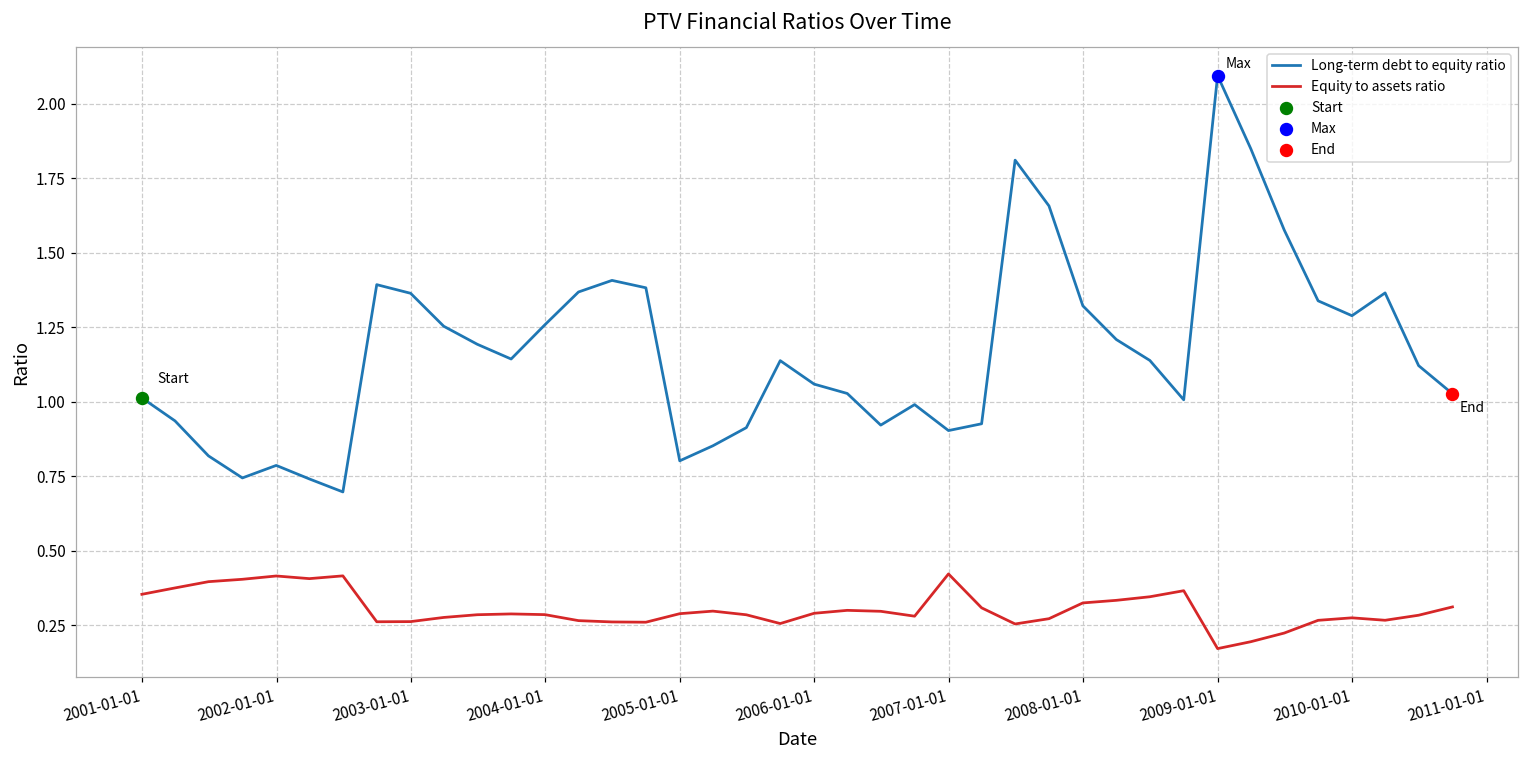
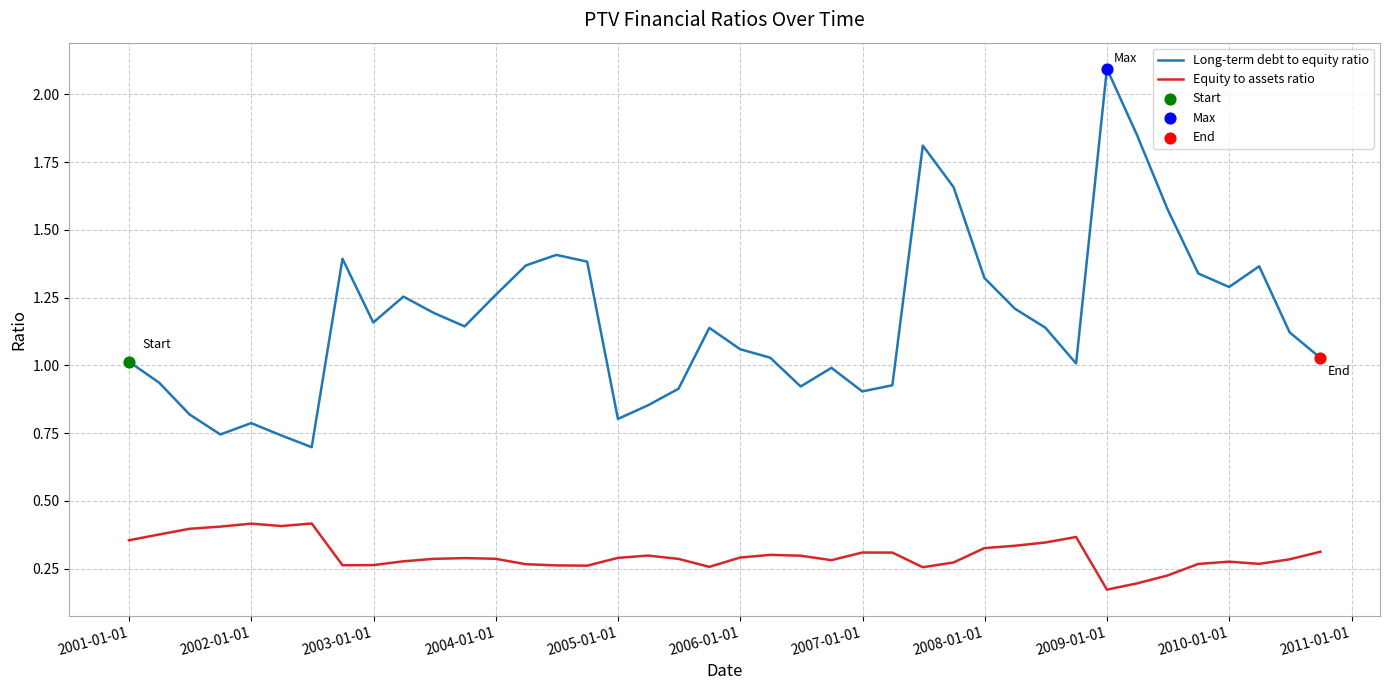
  {
    "Long-term debt to equity ratio": {
      "2002-01-01": 0.79,
-     "2003-01-01": 1.36,
+     "2003-01-01": 1.16,
      "2004-01-01": 1.26,
      "2005-01-01": 0.80,
      "2006-01-01": 1.06,
      "2007-01-01": 0.90,
      "2008-01-01": 1.32,
      "2010-01-01": 1.29
    },
    "Equity to assets ratio": {
      "2001-01-01": 0.35,
      "2002-01-01": 0.42,
      "2003-01-01": 0.26,
      "2004-01-01": 0.29,
      "2005-01-01": 0.29,
      "2006-01-01": 0.29,
-     "2007-01-01": 0.42,
+     "2007-01-01": 0.31,
      "2008-01-01": 0.33,
      "2009-01-01": 0.17,
      "2010-01-01": 0.28
    }
  }
